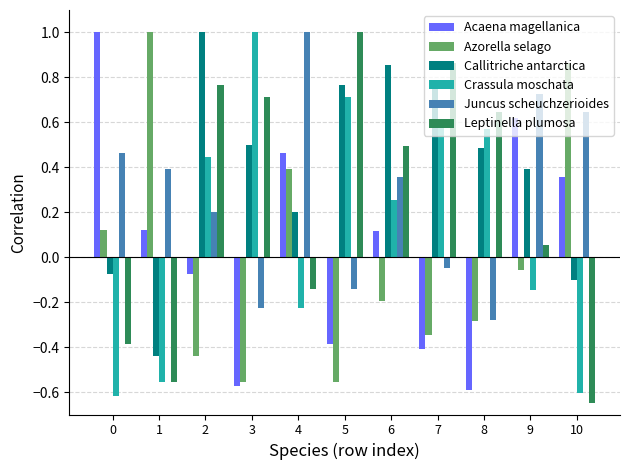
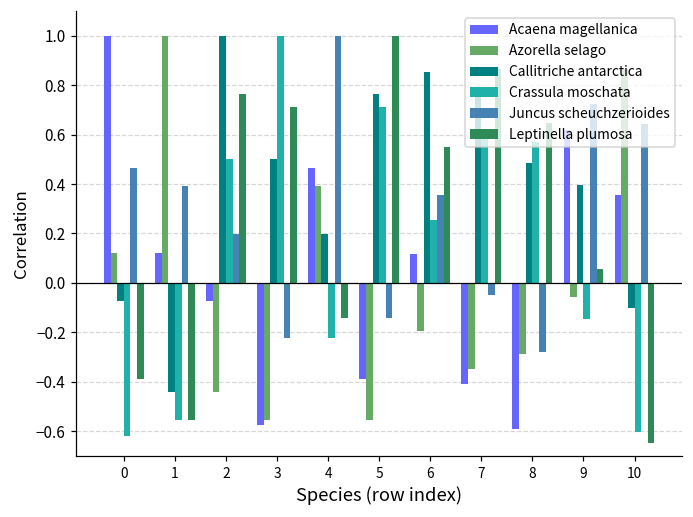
  {
    "Acaena magellanica": {
      "0": 1.00,
      "1": 0.12,
      "2": -0.07,
      "3": -0.57,
      "4": 0.47,
      "5": -0.39,
      "6": 0.12,
      "7": -0.41,
      "8": -0.59,
      "10": 0.36
    },
    "Azorella selago": {
      "0": 0.12,
      "1": 1.00,
      "2": -0.44,
      "3": -0.55,
      "4": 0.39,
      "5": -0.56,
      "6": -0.19,
      "7": -0.35,
      "8": -0.29,
      "9": -0.06
    },
    "Callitriche antarctica": {
      "0": -0.07,
      "1": -0.44,
      "2": 1.00,
      "3": 0.50,
      "4": 0.20,
      "5": 0.77,
      "6": 0.85,
      "8": 0.48,
      "9": 0.39,
      "10": -0.10
    },
    "Crassula moschata": {
      "0": -0.62,
      "1": -0.55,
-     "2": 0.45,
+     "2": 0.50,
      "3": 1.00,
      "4": -0.22,
      "5": 0.71,
      "6": 0.25,
      "9": -0.15,
      "10": -0.60
    },
    "Juncus scheuchzerioides": {
      "0": 0.47,
      "1": 0.39,
      "2": 0.20,
      "3": -0.22,
      "4": 1.00,
      "5": -0.14,
      "6": 0.36,
      "7": -0.05,
      "8": -0.28
    },
    "Leptinella plumosa": {
      "0": -0.39,
      "1": -0.56,
      "2": 0.77,
      "3": 0.71,
      "4": -0.14,
      "5": 1.00,
-     "6": 0.50,
+     "6": 0.55,
      "9": 0.06,
      "10": -0.65
    }
  }
